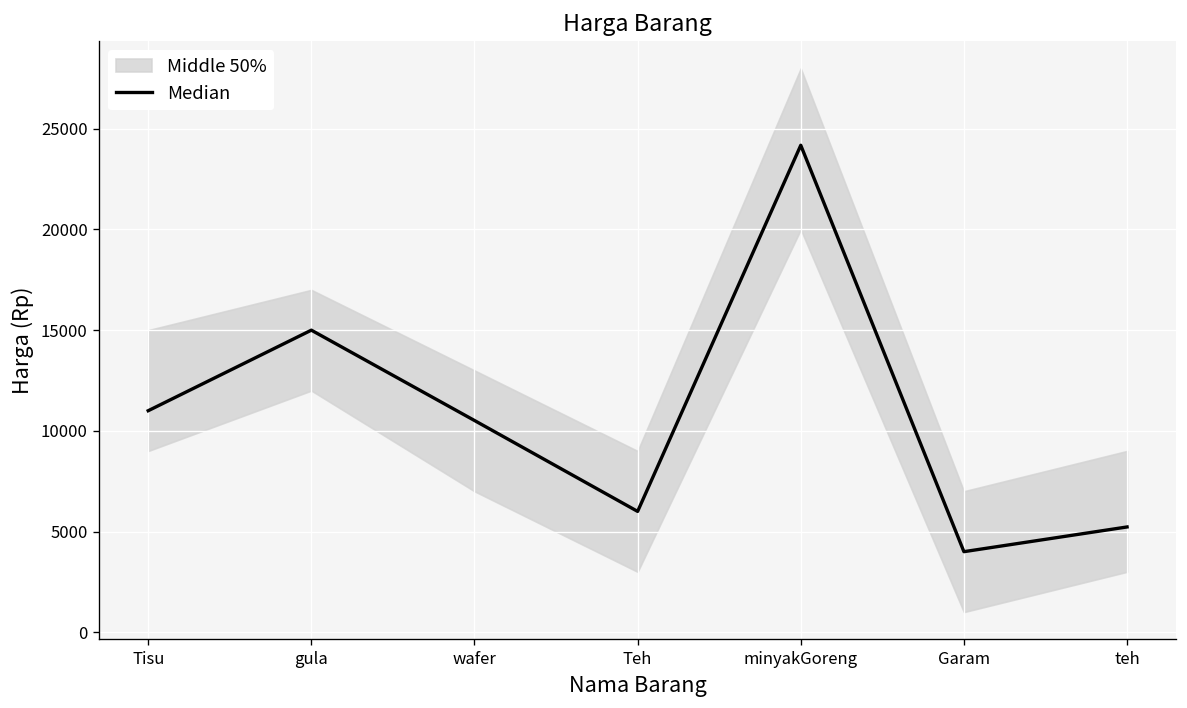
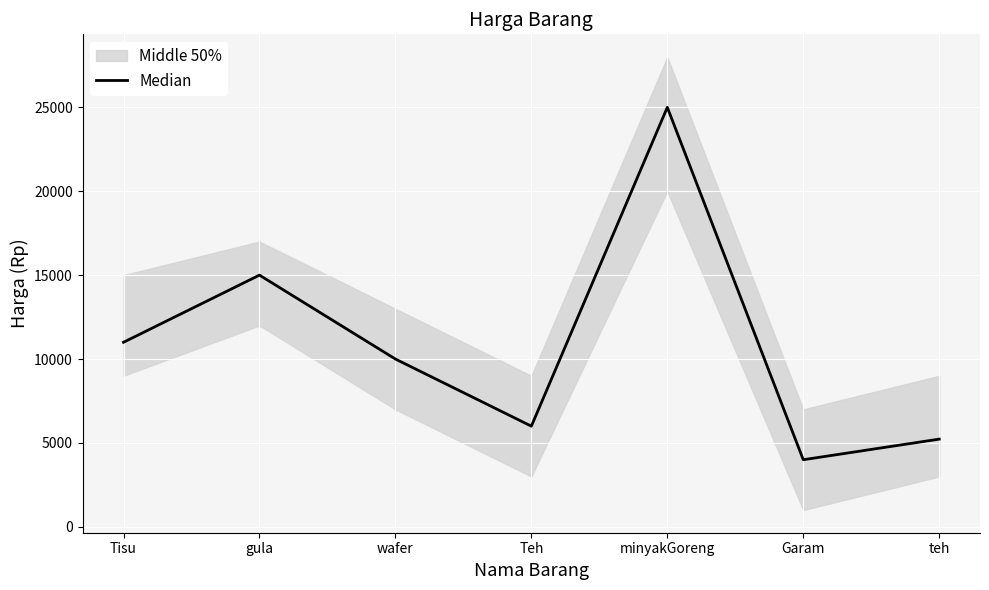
  {
    "Median": {
      "Tisu": 11000,
      "gula": 15000,
-     "wafer": 10500,
+     "wafer": 10000,
      "Teh": 6000,
-     "minyakGoreng": 24200,
+     "minyakGoreng": 25000,
      "Garam": 4000,
      "teh": 5200
    }
  }
